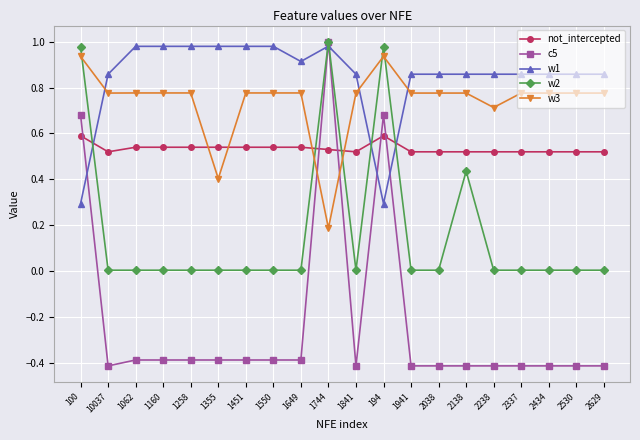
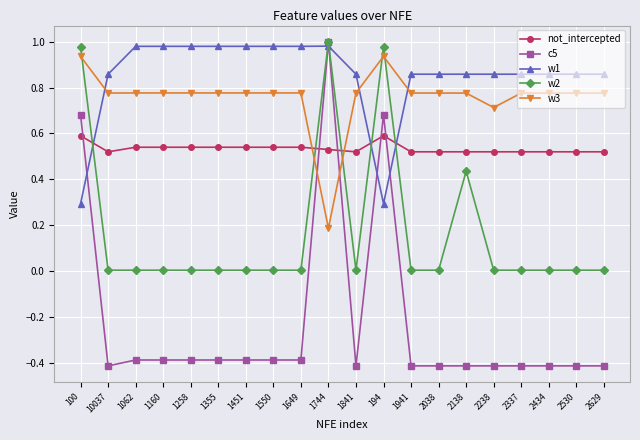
  {
    "not_intercepted": {
      "100": 0.59,
      "10037": 0.52,
      "1062": 0.54,
      "1160": 0.54,
      "1258": 0.54,
      "1355": 0.54,
      "1451": 0.54,
      "1550": 0.54,
      "1649": 0.54,
      "1744": 0.53,
      "1841": 0.52,
      "194": 0.59,
      "1941": 0.52,
      "2038": 0.52,
      "2138": 0.52,
      "2238": 0.52,
      "2337": 0.52,
      "2434": 0.52,
      "2530": 0.52,
      "2629": 0.52
    },
    "c5": {
      "100": 0.68,
      "10037": -0.41,
      "1062": -0.39,
      "1160": -0.39,
      "1258": -0.39,
      "1355": -0.39,
      "1451": -0.39,
      "1550": -0.39,
      "1649": -0.39,
      "1841": -0.41,
      "194": 0.68,
      "1941": -0.41,
      "2038": -0.41,
      "2138": -0.41,
      "2238": -0.41,
      "2337": -0.41,
      "2434": -0.41,
      "2530": -0.41,
      "2629": -0.41
    },
    "w1": {
      "100": 0.29,
      "10037": 0.86,
      "1062": 0.98,
      "1160": 0.98,
      "1258": 0.98,
      "1355": 0.98,
      "1451": 0.98,
      "1550": 0.98,
-     "1649": 0.91,
+     "1649": 0.98,
      "1744": 0.98,
      "1841": 0.86,
      "194": 0.29,
      "1941": 0.86,
      "2038": 0.86,
      "2138": 0.86,
      "2238": 0.86
    },
    "w2": {
      "100": 0.98,
      "10037": 0.00,
      "1062": 0.00,
      "1160": 0.00,
      "1258": 0.00,
      "1355": 0.00,
      "1451": 0.00,
      "1550": 0.00,
      "1649": 0.00,
      "1841": 0.00,
      "194": 0.98,
      "1941": 0.00,
      "2038": 0.00,
      "2138": 0.44,
      "2238": 0.00,
      "2337": 0.00,
      "2434": 0.00,
      "2530": 0.00,
      "2629": 0.00
    },
    "w3": {
      "100": 0.94,
      "10037": 0.78,
      "1062": 0.78,
      "1160": 0.78,
      "1258": 0.78,
-     "1355": 0.40,
+     "1355": 0.78,
      "1451": 0.78,
      "1550": 0.78,
      "1649": 0.78,
      "1744": 0.19,
      "1841": 0.78,
      "194": 0.94,
      "1941": 0.78,
      "2038": 0.78,
      "2138": 0.78,
      "2238": 0.71
    }
  }
